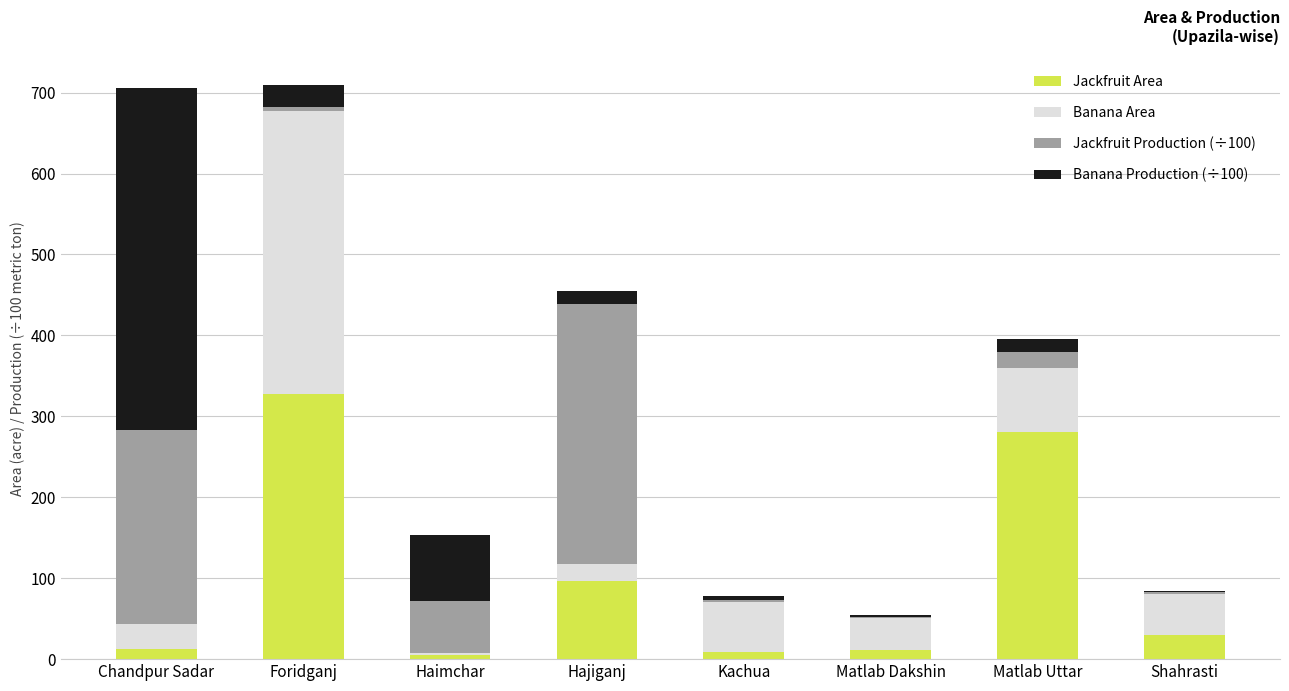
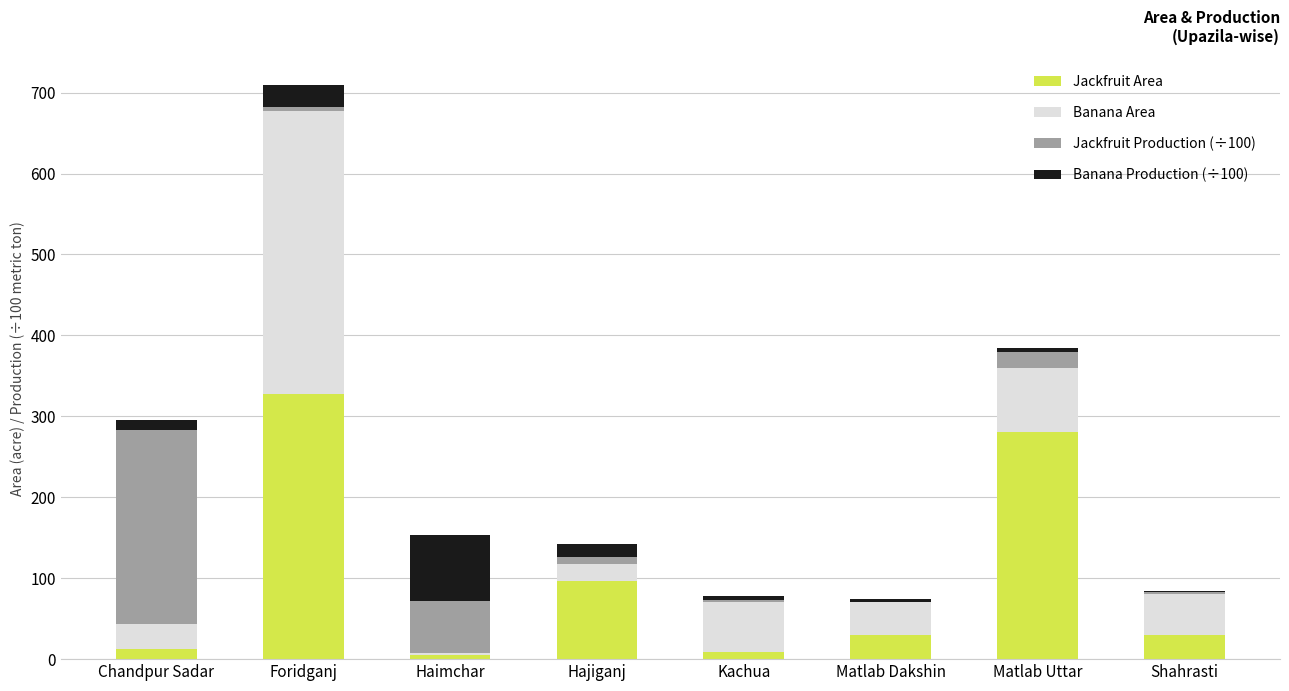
  {
    "Jackfruit Area": {
      "Chandpur Sadar": 10,
      "Foridganj": 330,
      "Haimchar": 10,
      "Hajiganj": 100,
      "Kachua": 10,
-     "Matlab Dakshin": 10,
+     "Matlab Dakshin": 30,
      "Matlab Uttar": 280,
      "Shahrasti": 30
    },
    "Banana Area": {
      "Chandpur Sadar": 30,
      "Foridganj": 350,
      "Hajiganj": 20,
      "Kachua": 60,
      "Matlab Dakshin": 40,
      "Matlab Uttar": 80,
      "Shahrasti": 50
    },
    "Jackfruit Production (÷100)": {
      "Chandpur Sadar": 240,
      "Foridganj": 10,
      "Haimchar": 60,
-     "Hajiganj": 320,
+     "Hajiganj": 10,
      "Matlab Uttar": 20,
      "Shahrasti": 0
    },
    "Banana Production (÷100)": {
-     "Chandpur Sadar": 420,
+     "Chandpur Sadar": 10,
      "Foridganj": 30,
      "Haimchar": 80,
      "Hajiganj": 20,
      "Kachua": 0,
      "Matlab Dakshin": 0,
-     "Matlab Uttar": 20
+     "Matlab Uttar": 10
    }
  }
